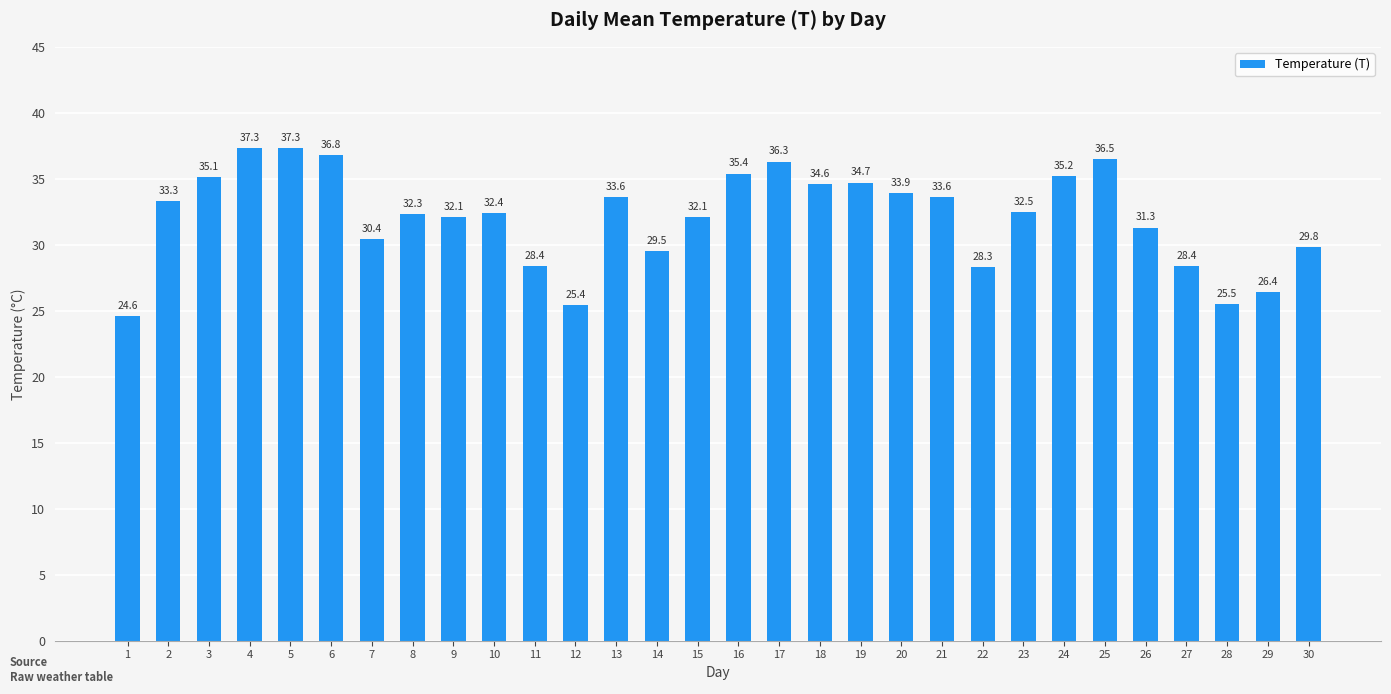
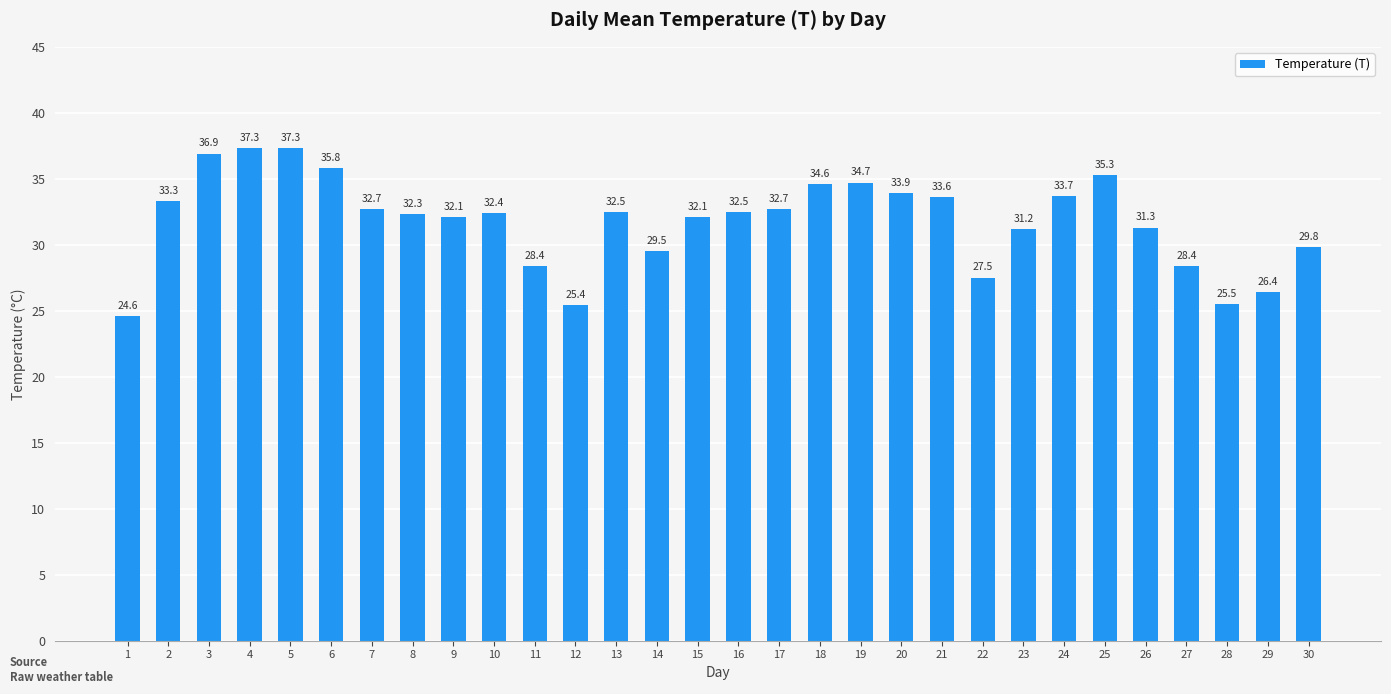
  {
    "1": 24.6,
    "2": 33.3,
-   "3": 35.1,
+   "3": 36.9,
    "4": 37.3,
    "5": 37.3,
-   "6": 36.8,
-   "7": 30.4,
+   "6": 35.8,
+   "7": 32.7,
    "8": 32.3,
    "9": 32.1,
    "10": 32.4,
    "11": 28.4,
    "12": 25.4,
-   "13": 33.6,
+   "13": 32.5,
    "14": 29.5,
    "15": 32.1,
-   "16": 35.4,
-   "17": 36.3,
+   "16": 32.5,
+   "17": 32.7,
    "18": 34.6,
    "19": 34.7,
    "20": 33.9,
    "21": 33.6,
-   "22": 28.3,
-   "23": 32.5,
-   "24": 35.2,
-   "25": 36.5,
+   "22": 27.5,
+   "23": 31.2,
+   "24": 33.7,
+   "25": 35.3,
    "26": 31.3,
    "27": 28.4,
    "28": 25.5,
    "29": 26.4,
    "30": 29.8
  }
